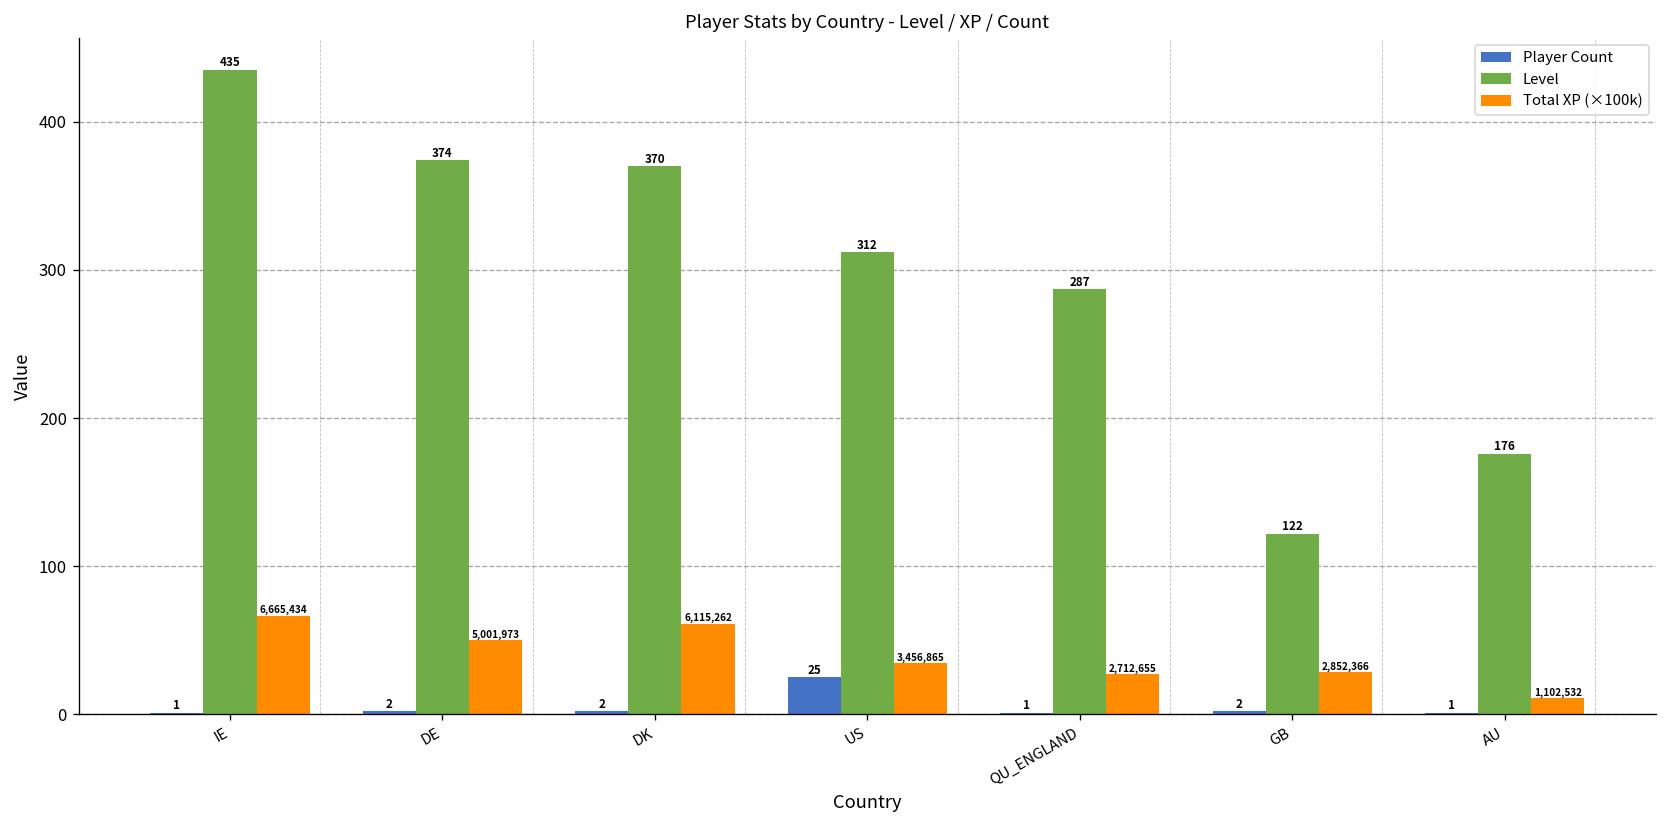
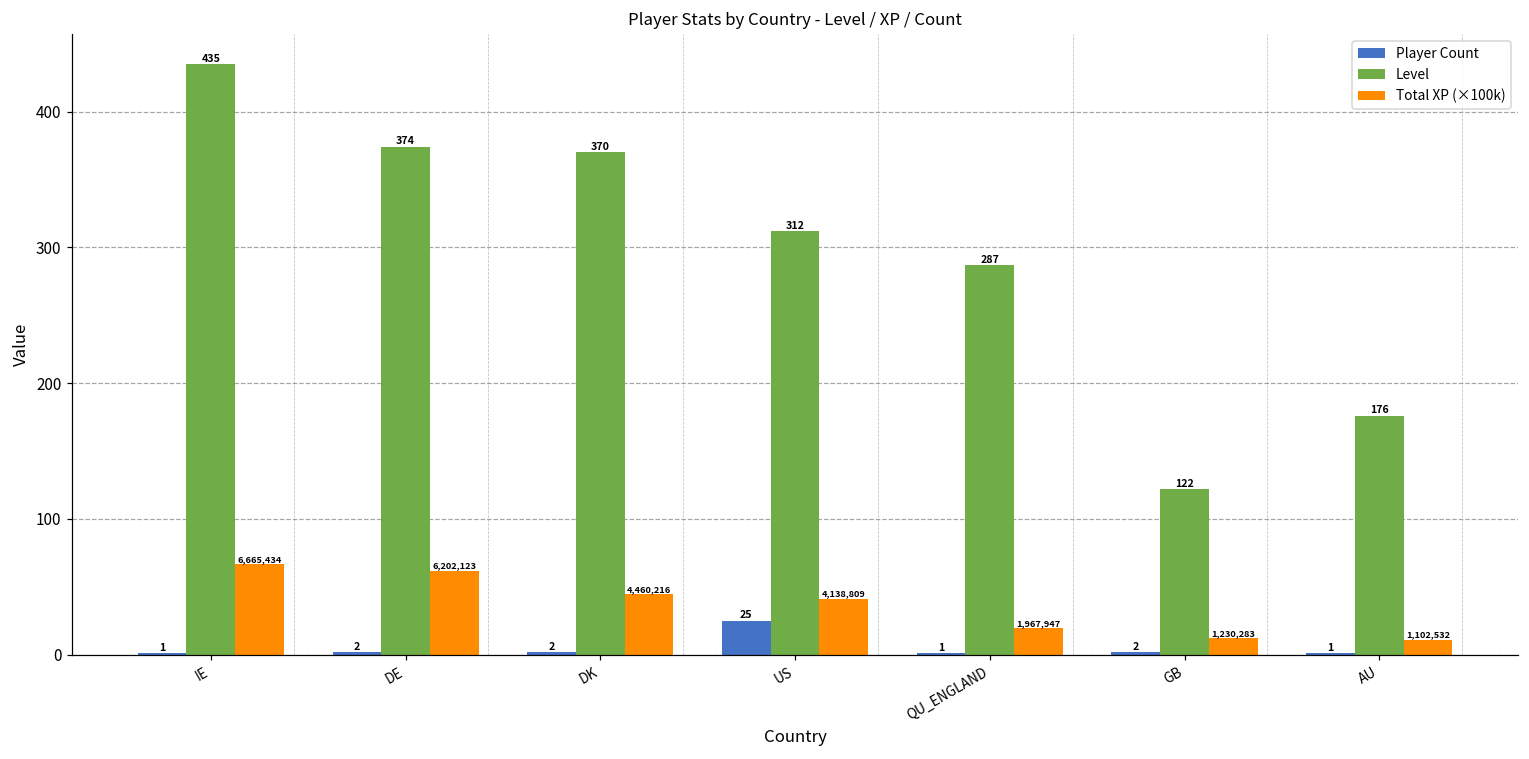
  {
    "Player Count": {
      "IE": "1",
      "DE": "2",
      "DK": "2",
      "US": "25",
      "QU_ENGLAND": "1",
      "GB": "2",
      "AU": "1"
    },
    "Level": {
      "IE": "435",
      "DE": "374",
      "DK": "370",
      "US": "312",
      "QU_ENGLAND": "287",
      "GB": "122",
      "AU": "176"
    },
    "Total XP (×100k)": {
-     "DE": "5,001,973",
-     "DK": "6,115,262",
-     "US": "3,456,865",
-     "QU_ENGLAND": "2,712,655",
-     "GB": "2,852,366"
+     "DE": "6,202,123",
+     "DK": "4,460,216",
+     "US": "4,138,809",
+     "QU_ENGLAND": "1,967,947",
+     "GB": "1,230,283"
    }
  }
